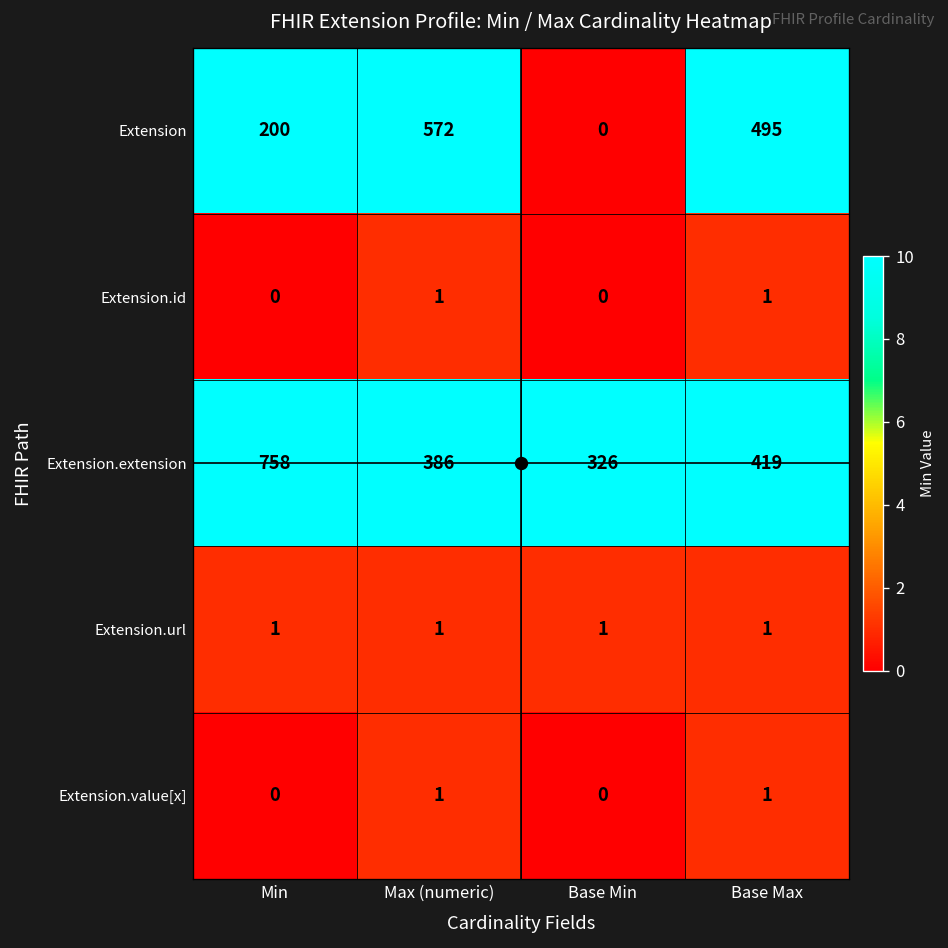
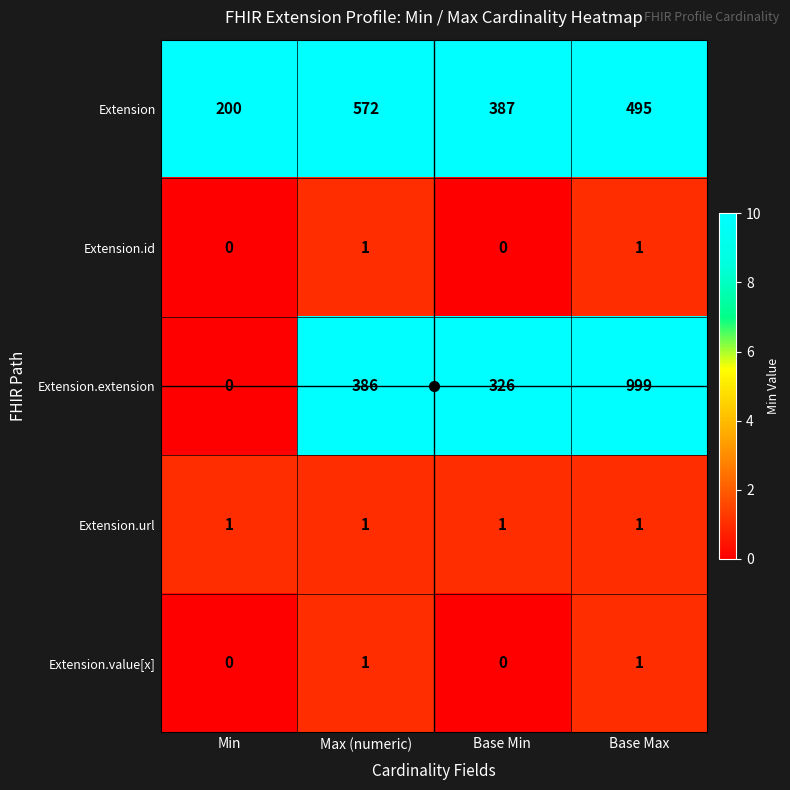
  {
    "Extension": {
      "Min": 200,
      "Max (numeric)": 572,
-     "Base Min": 0,
+     "Base Min": 387,
      "Base Max": 495
    },
    "Extension.id": {
      "Min": 0,
      "Max (numeric)": 1,
      "Base Min": 0,
      "Base Max": 1
    },
    "Extension.extension": {
-     "Min": 758,
+     "Min": 0,
      "Max (numeric)": 386,
      "Base Min": 326,
-     "Base Max": 419
+     "Base Max": 999
    },
    "Extension.url": {
      "Min": 1,
      "Max (numeric)": 1,
      "Base Min": 1,
      "Base Max": 1
    },
    "Extension.value[x]": {
      "Min": 0,
      "Max (numeric)": 1,
      "Base Min": 0,
      "Base Max": 1
    }
  }
